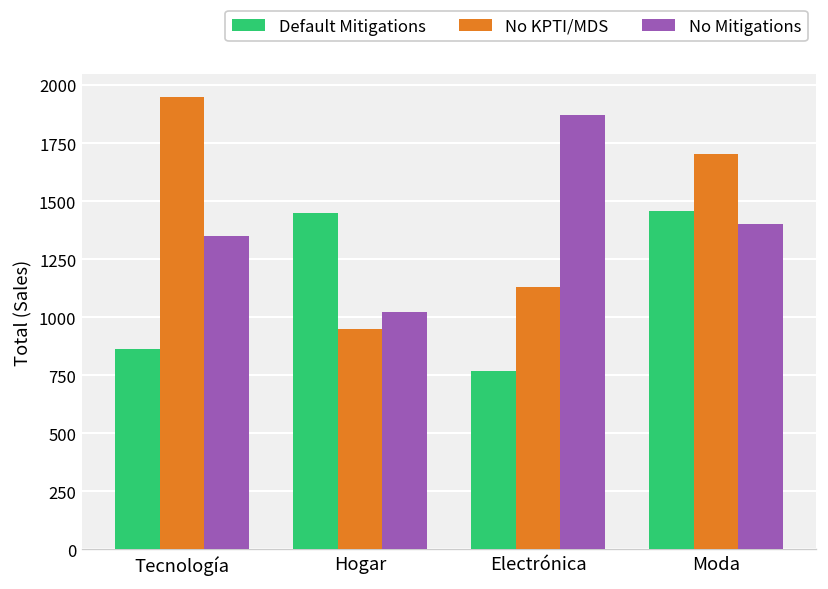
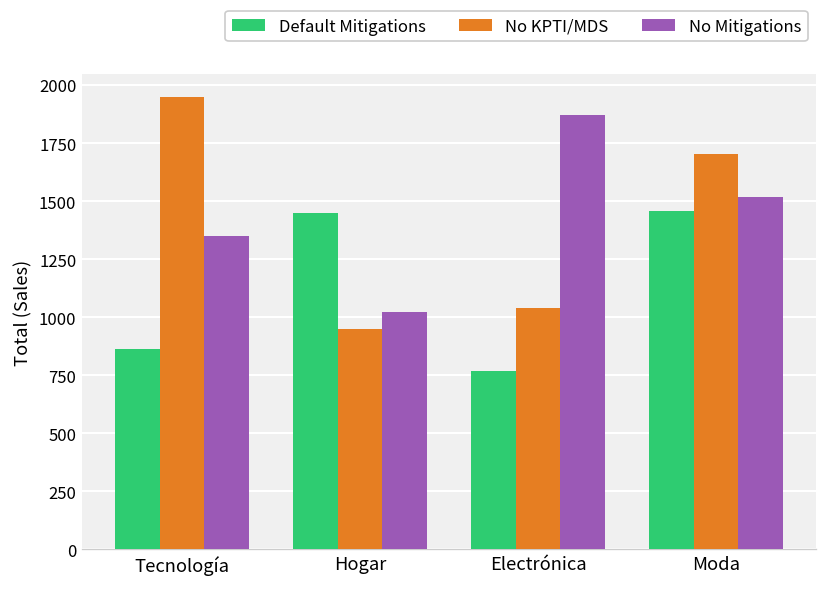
  {
    "Default Mitigations": {
      "Tecnología": 860,
      "Hogar": 1450,
      "Electrónica": 770,
      "Moda": 1460
    },
    "No KPTI/MDS": {
      "Tecnología": 1950,
      "Hogar": 950,
-     "Electrónica": 1130,
+     "Electrónica": 1040,
      "Moda": 1700
    },
    "No Mitigations": {
      "Tecnología": 1350,
      "Hogar": 1020,
      "Electrónica": 1870,
-     "Moda": 1400
+     "Moda": 1520
    }
  }
